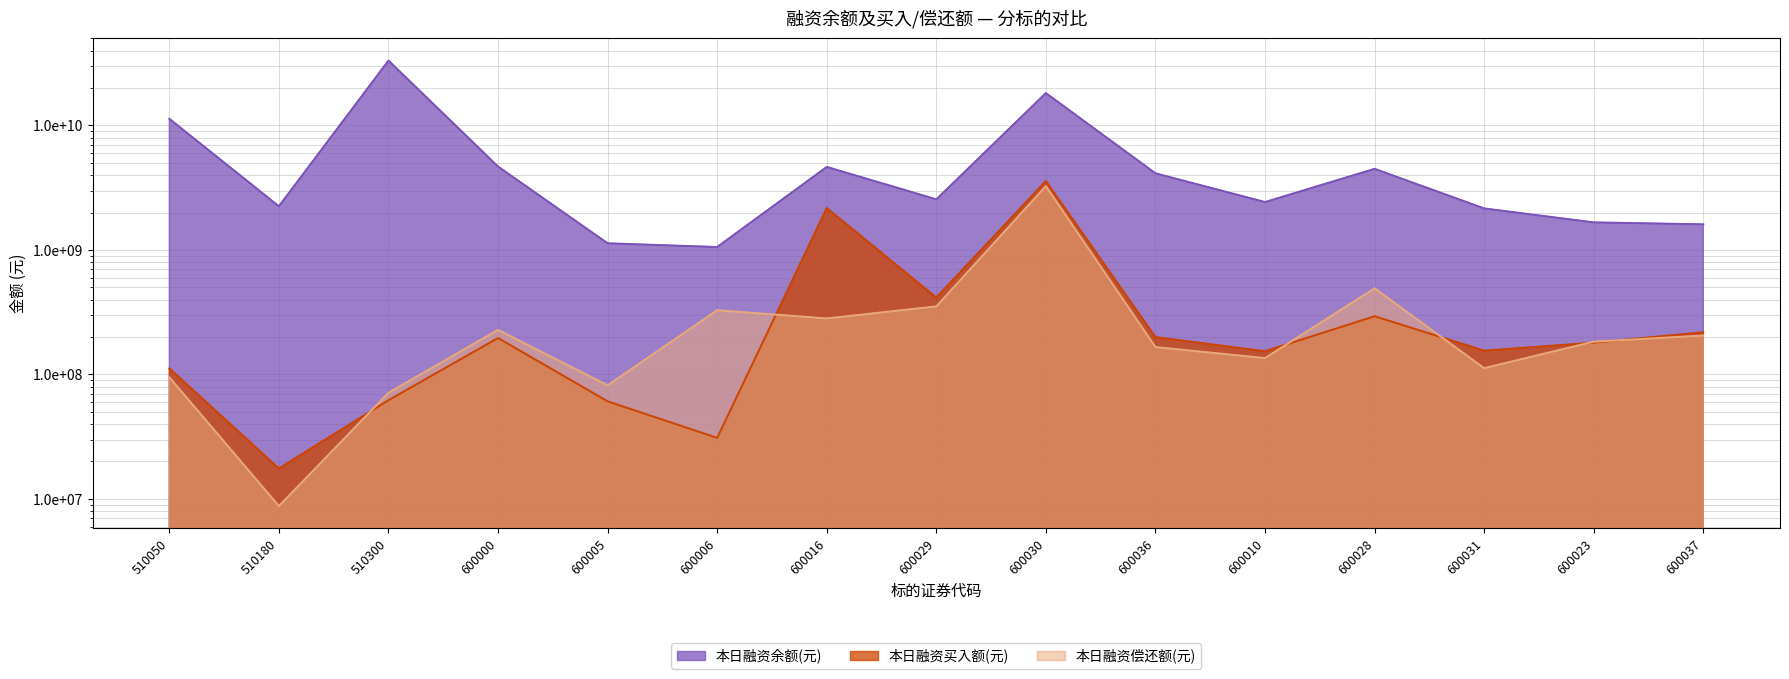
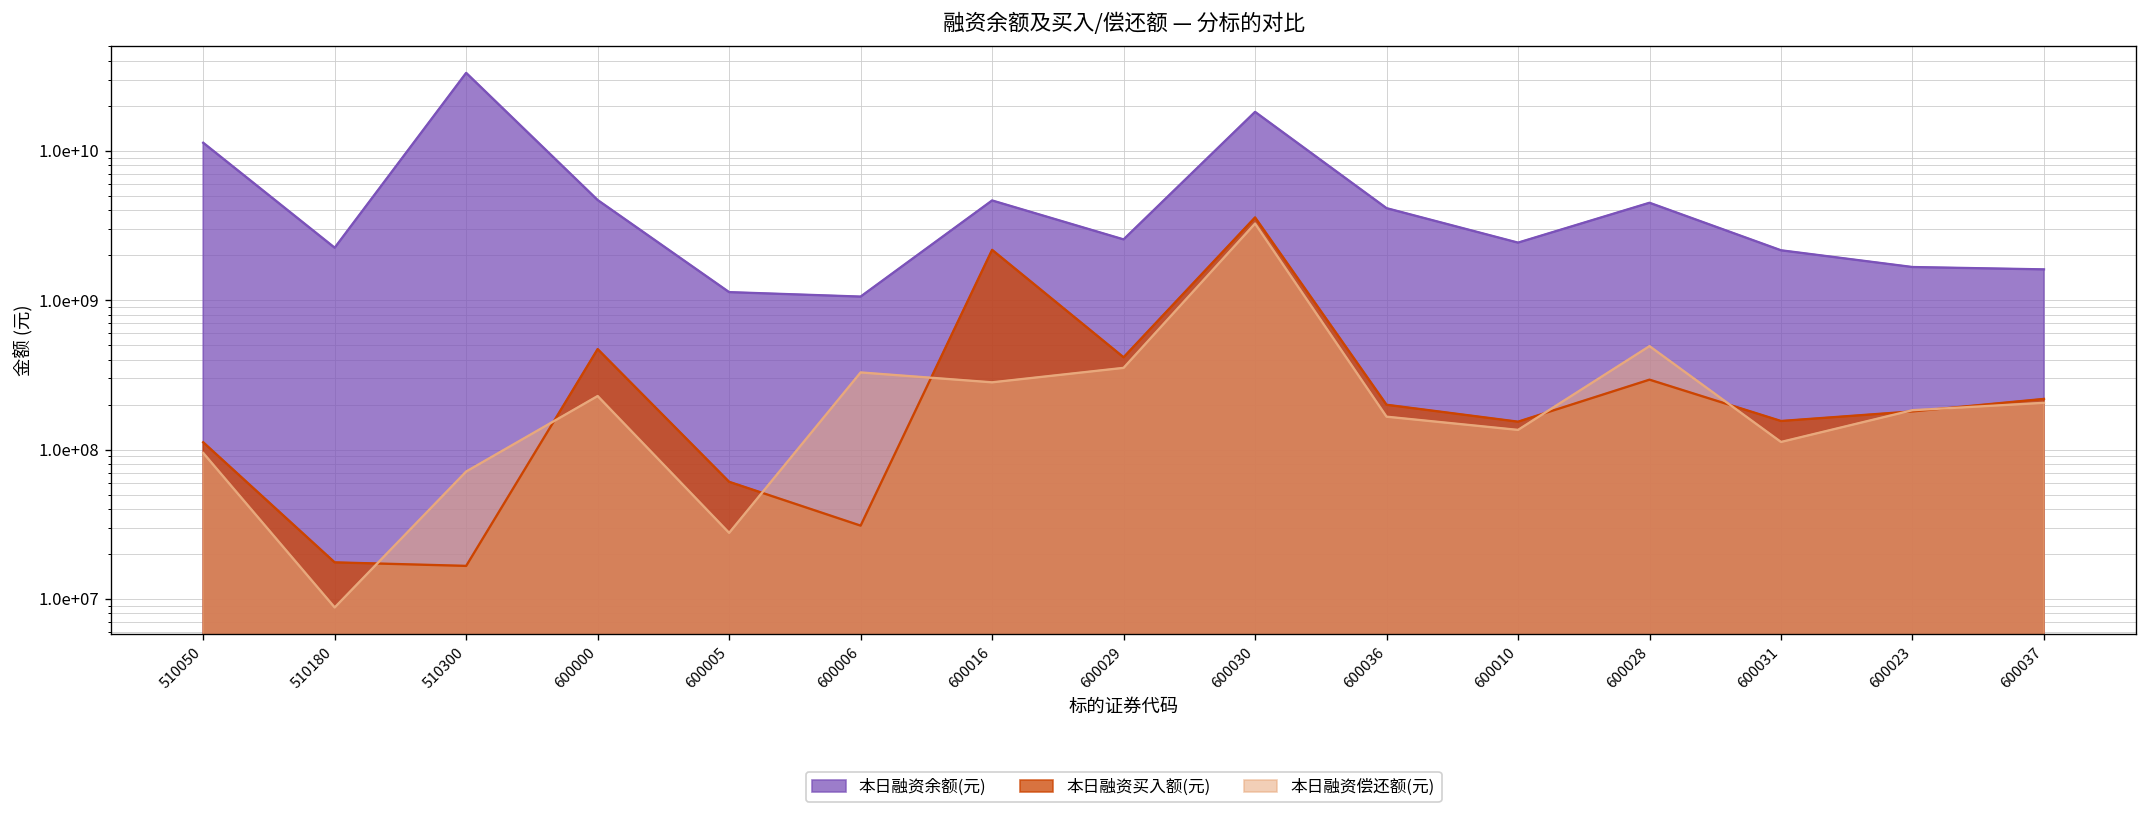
  {
    "本日融资余额(元)": {
      "510050": 11000000000,
      "510180": 2200000000,
      "510300": 33000000000,
      "600000": 4700000000,
      "600005": 1100000000,
      "600006": 1100000000,
      "600016": 4600000000,
      "600029": 2600000000,
      "600030": 18000000000,
      "600036": 4100000000,
      "600010": 2400000000,
      "600028": 4500000000,
      "600031": 2200000000,
      "600023": 1700000000,
      "600037": 1600000000
    },
    "本日融资买入额(元)": {
      "510050": 110000000,
      "510180": 18000000,
-     "510300": 60000000,
-     "600000": 200000000,
+     "510300": 17000000,
+     "600000": 470000000,
      "600005": 60000000,
      "600006": 31000000,
      "600016": 2200000000,
      "600029": 410000000,
      "600030": 3600000000,
      "600036": 200000000,
      "600010": 150000000,
      "600028": 290000000,
      "600031": 160000000,
      "600037": 220000000
    },
    "本日融资偿还额(元)": {
      "510050": 90000000,
      "510180": 9000000,
      "510300": 70000000,
      "600000": 230000000,
-     "600005": 80000000,
+     "600005": 28000000,
      "600006": 330000000,
      "600016": 280000000,
      "600029": 350000000,
      "600030": 3300000000,
      "600036": 170000000,
      "600010": 140000000,
      "600028": 490000000,
      "600031": 110000000,
      "600037": 210000000
    }
  }
